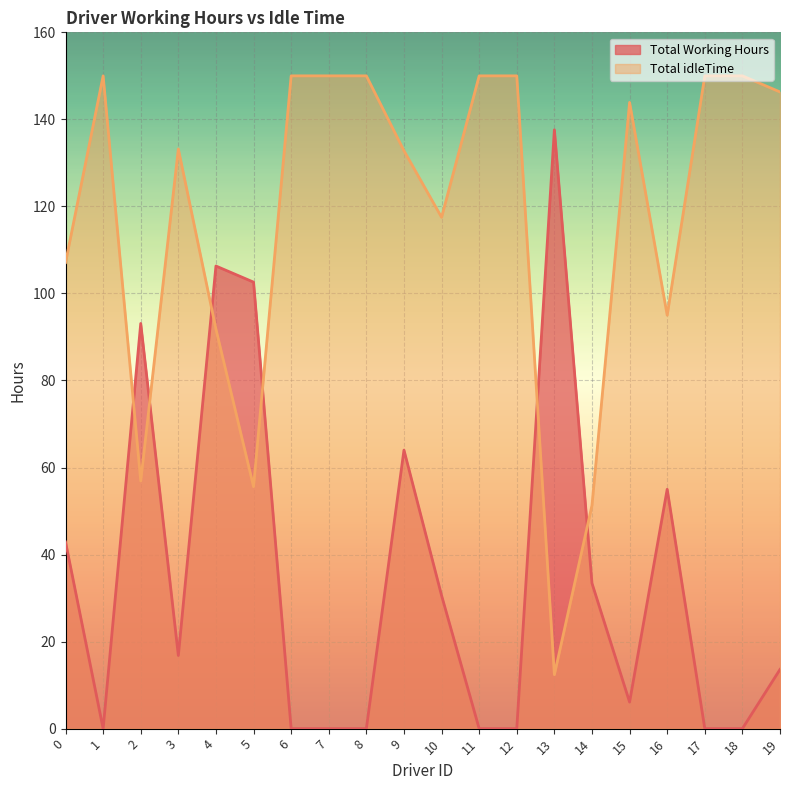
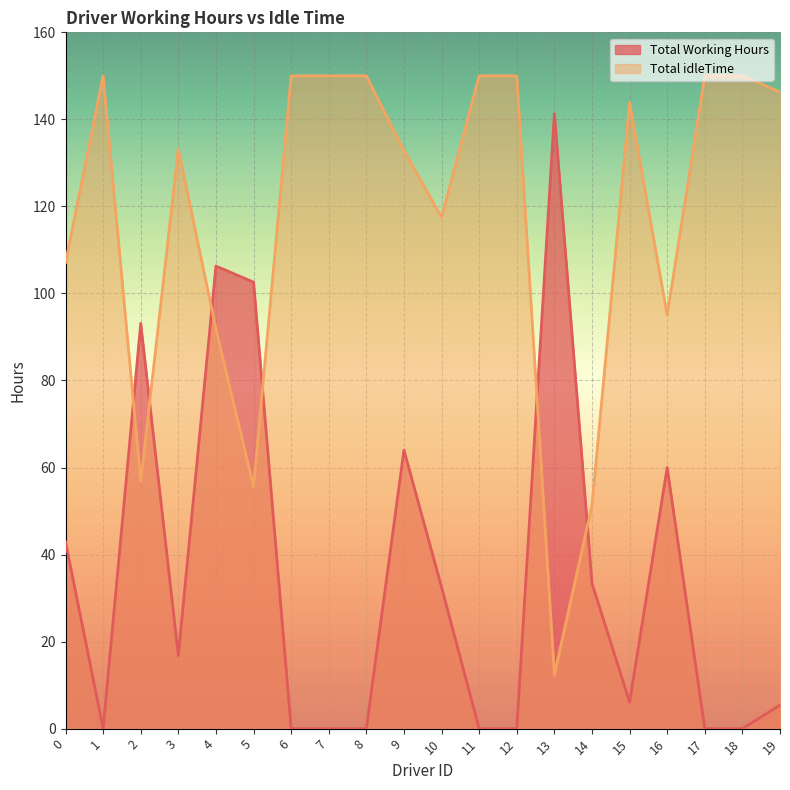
  {
    "Total Working Hours": {
      "0": 43,
      "1": 0,
      "2": 93,
      "3": 17,
      "4": 106,
      "5": 103,
      "6": 0,
      "7": 0,
      "8": 0,
      "9": 64,
-     "10": 31,
+     "10": 33,
      "11": 0,
      "12": 0,
-     "13": 138,
+     "13": 141,
      "14": 33,
      "15": 6,
-     "16": 55,
+     "16": 60,
      "17": 0,
      "18": 0,
-     "19": 14
+     "19": 5
    },
    "Total idleTime": {
      "0": 107,
      "1": 150,
      "2": 57,
      "3": 133,
      "4": 92,
      "5": 56,
      "6": 150,
      "7": 150,
      "8": 150,
      "9": 133,
      "10": 118,
      "11": 150,
      "12": 150,
      "13": 12,
      "14": 51,
      "15": 144,
      "16": 95,
      "19": 146
    }
  }
